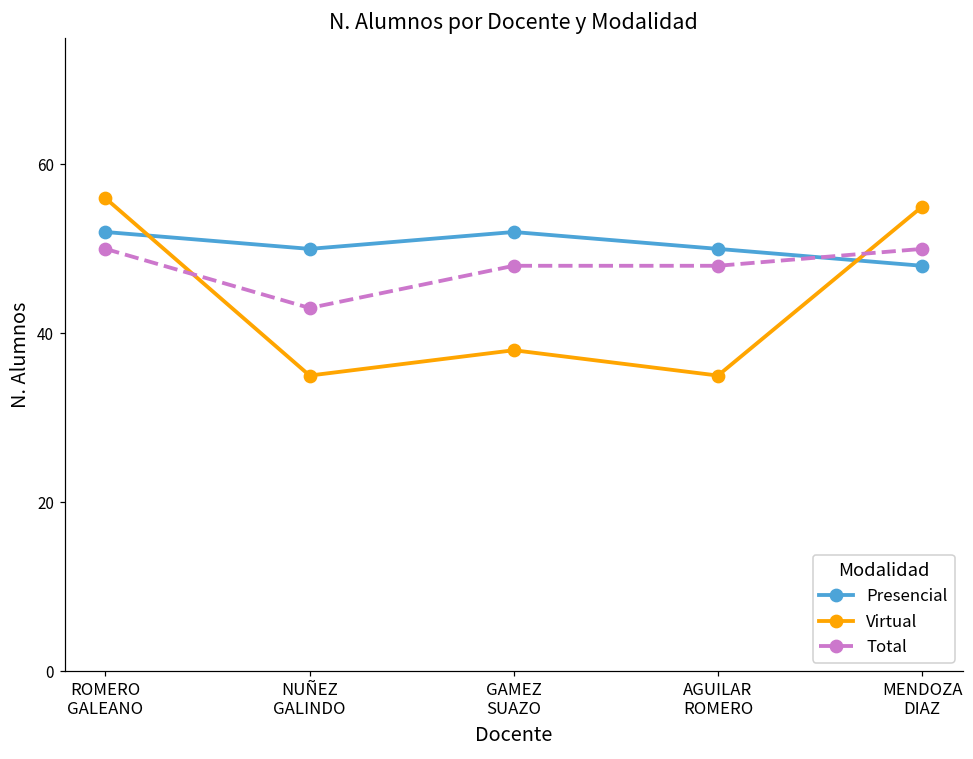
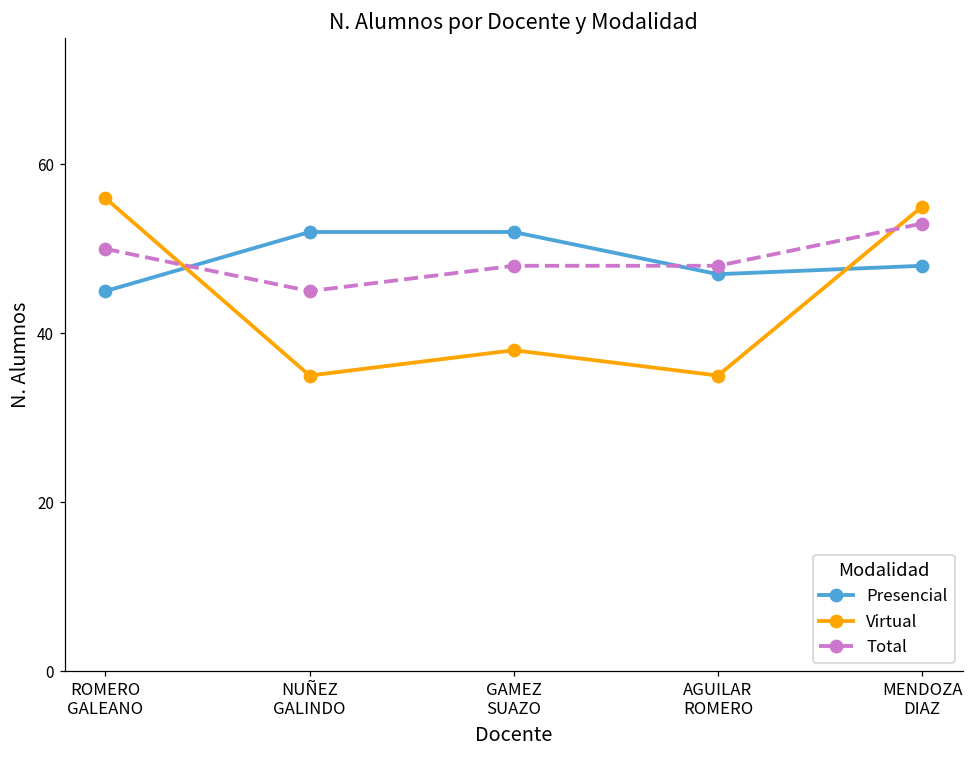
  {
    "Presencial": {
-     "ROMERO GALEANO": 52,
-     "NUÑEZ GALINDO": 50,
+     "ROMERO GALEANO": 45,
+     "NUÑEZ GALINDO": 52,
      "GAMEZ SUAZO": 52,
-     "AGUILAR ROMERO": 50,
+     "AGUILAR ROMERO": 47,
      "MENDOZA DIAZ": 48
    },
    "Virtual": {
      "ROMERO GALEANO": 56,
      "NUÑEZ GALINDO": 35,
      "GAMEZ SUAZO": 38,
      "AGUILAR ROMERO": 35,
      "MENDOZA DIAZ": 55
    },
    "Total": {
      "ROMERO GALEANO": 50,
-     "NUÑEZ GALINDO": 43,
+     "NUÑEZ GALINDO": 45,
      "GAMEZ SUAZO": 48,
      "AGUILAR ROMERO": 48,
-     "MENDOZA DIAZ": 50
+     "MENDOZA DIAZ": 53
    }
  }
